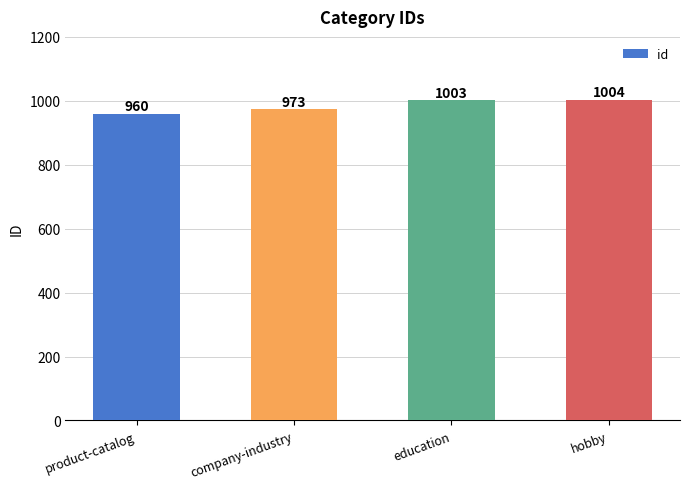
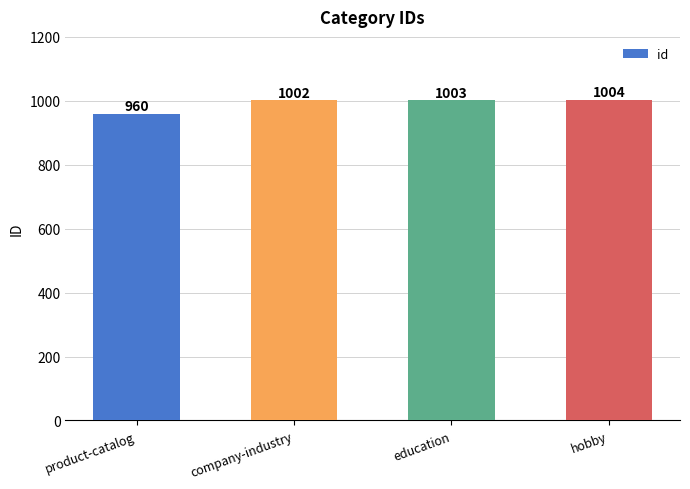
  {
    "product-catalog": 960,
-   "company-industry": 973,
+   "company-industry": 1002,
    "education": 1003,
    "hobby": 1004
  }
